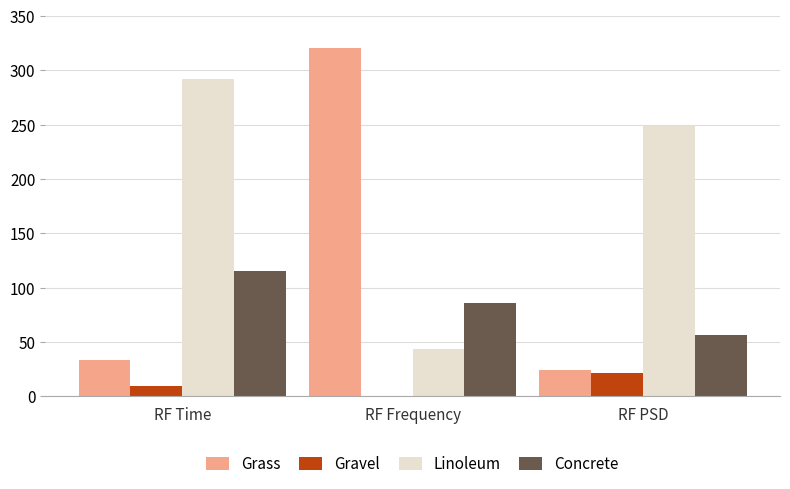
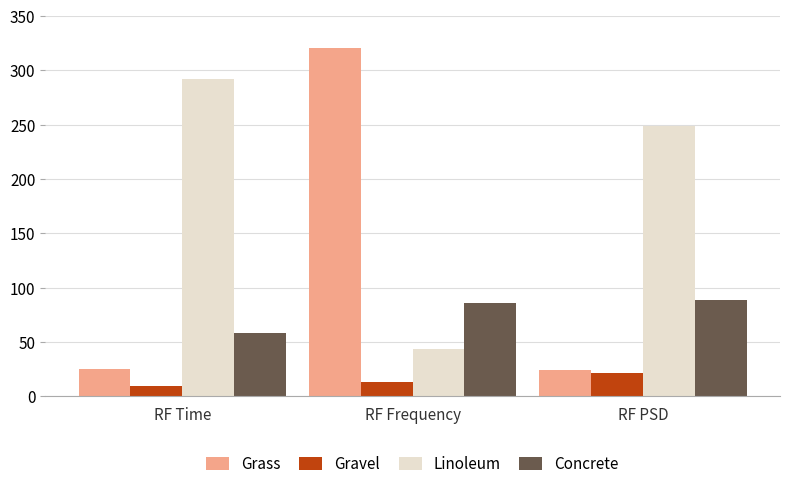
  {
    "Grass": {
-     "RF Time": 34,
+     "RF Time": 25,
      "RF Frequency": 321,
      "RF PSD": 24
    },
    "Gravel": {
      "RF Time": 10,
-     "RF Frequency": 0,
+     "RF Frequency": 13,
      "RF PSD": 22
    },
    "Linoleum": {
      "RF Time": 292,
      "RF Frequency": 44,
      "RF PSD": 249
    },
    "Concrete": {
-     "RF Time": 115,
+     "RF Time": 58,
      "RF Frequency": 86,
-     "RF PSD": 57
+     "RF PSD": 89
    }
  }
